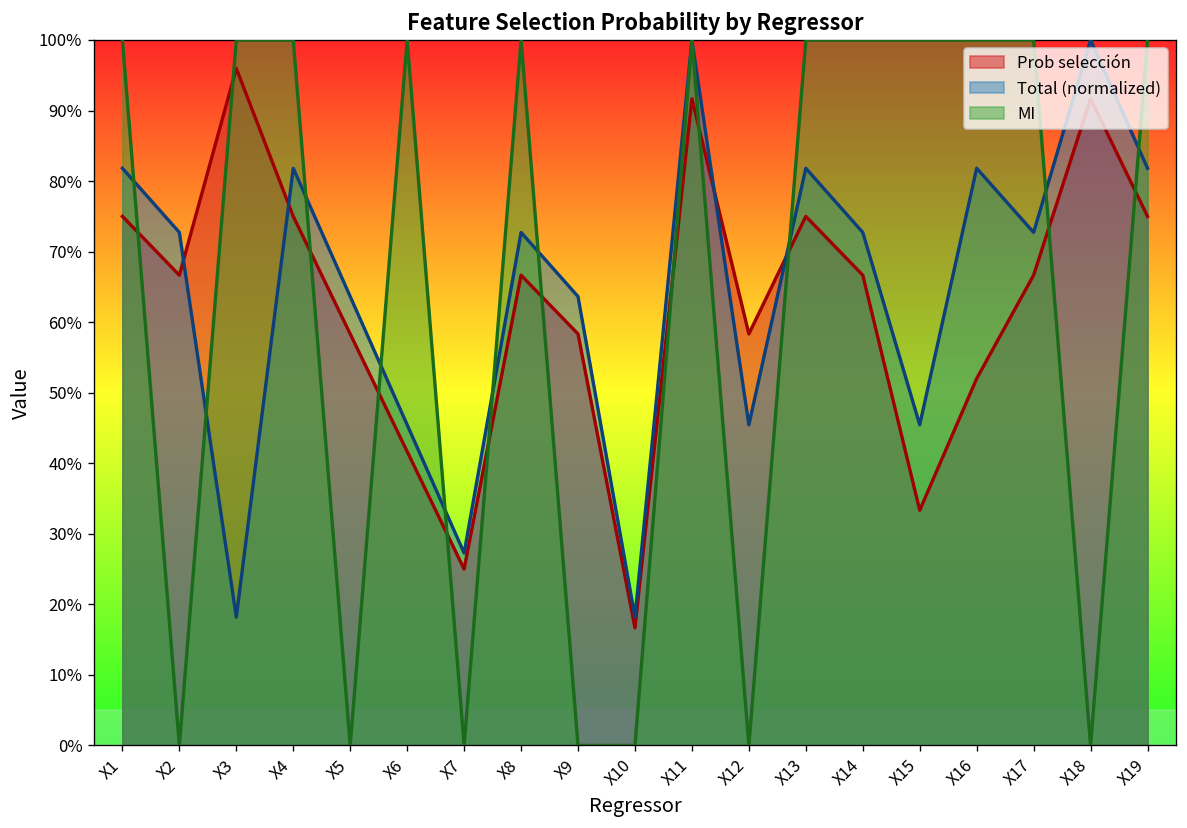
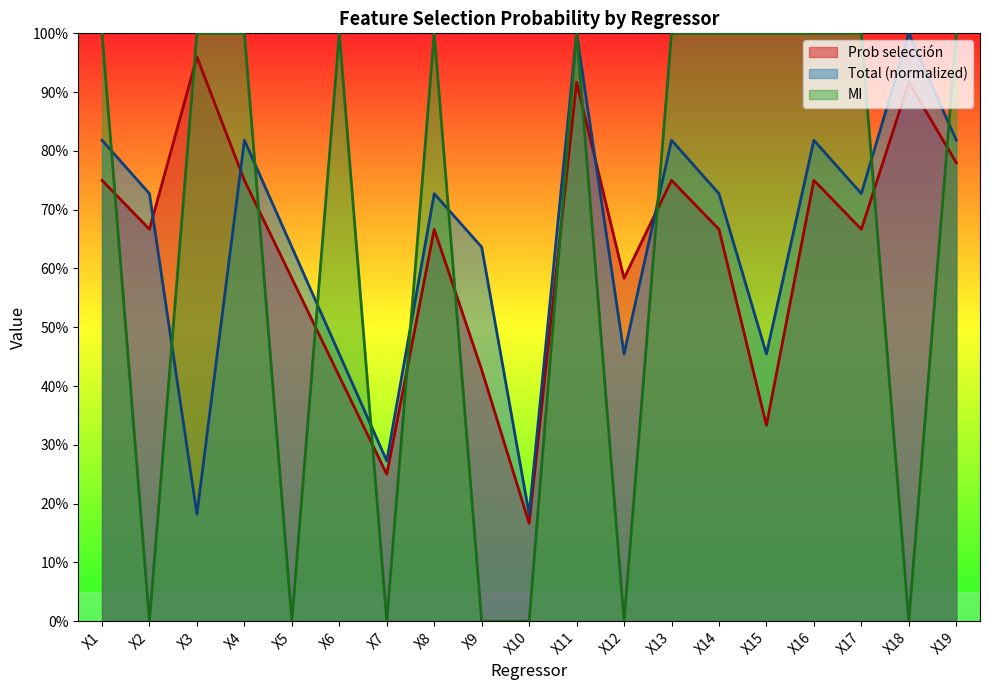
  {
    "Prob selección": {
      "X1": "75%",
      "X2": "67%",
      "X3": "96%",
      "X4": "75%",
      "X5": "58%",
      "X6": "42%",
      "X7": "25%",
      "X8": "67%",
-     "X9": "58%",
+     "X9": "43%",
      "X10": "17%",
      "X11": "92%",
      "X12": "58%",
      "X13": "75%",
      "X14": "67%",
      "X15": "33%",
-     "X16": "52%",
+     "X16": "75%",
      "X17": "67%",
-     "X19": "75%"
+     "X19": "78%"
    },
    "Total (normalized)": {
      "X1": "82%",
      "X2": "73%",
      "X3": "18%",
      "X4": "82%",
      "X5": "64%",
      "X6": "45%",
      "X7": "27%",
      "X8": "73%",
      "X9": "64%",
      "X10": "18%",
      "X12": "45%",
      "X13": "82%",
      "X14": "73%",
      "X15": "45%",
      "X16": "82%",
      "X17": "73%",
      "X18": "100%",
      "X19": "82%"
    },
    "MI": {
      "X1": "100%",
      "X3": "100%",
      "X4": "100%",
      "X6": "100%",
      "X8": "100%",
      "X13": "100%",
      "X14": "100%",
      "X15": "100%",
      "X16": "100%",
      "X17": "100%",
      "X19": "100%"
    }
  }
